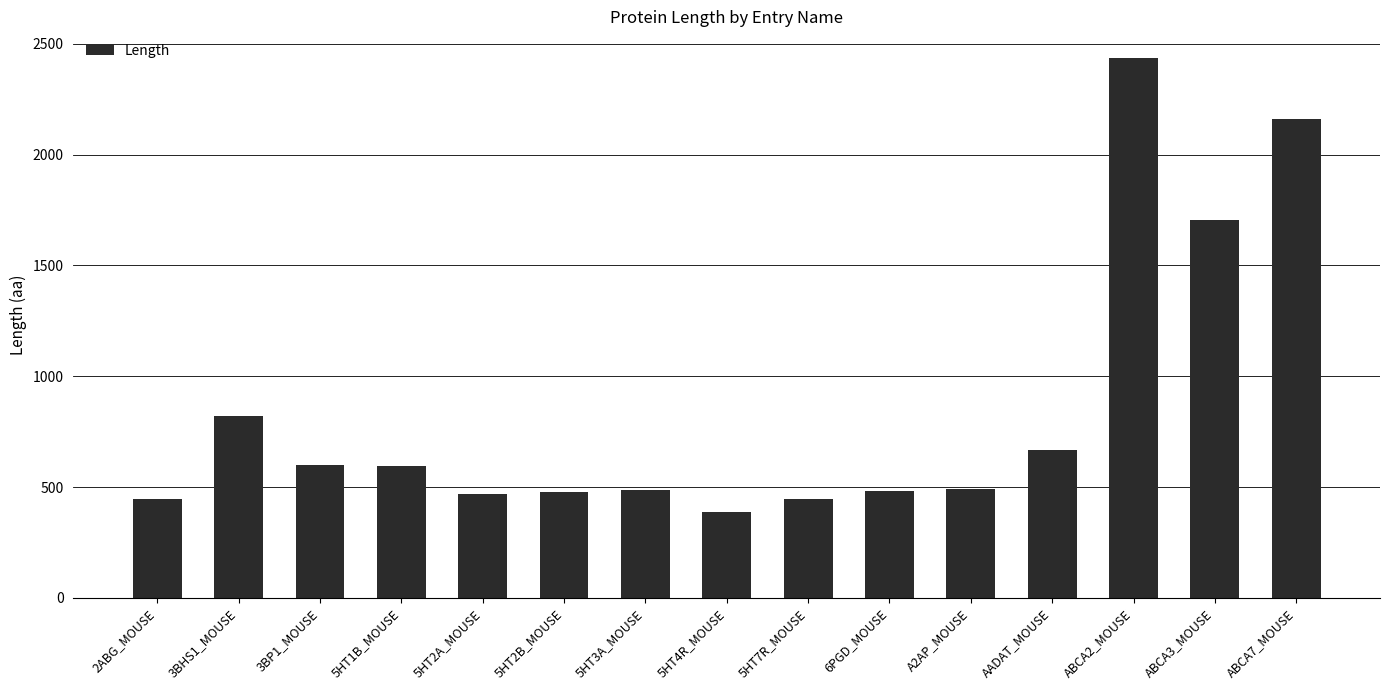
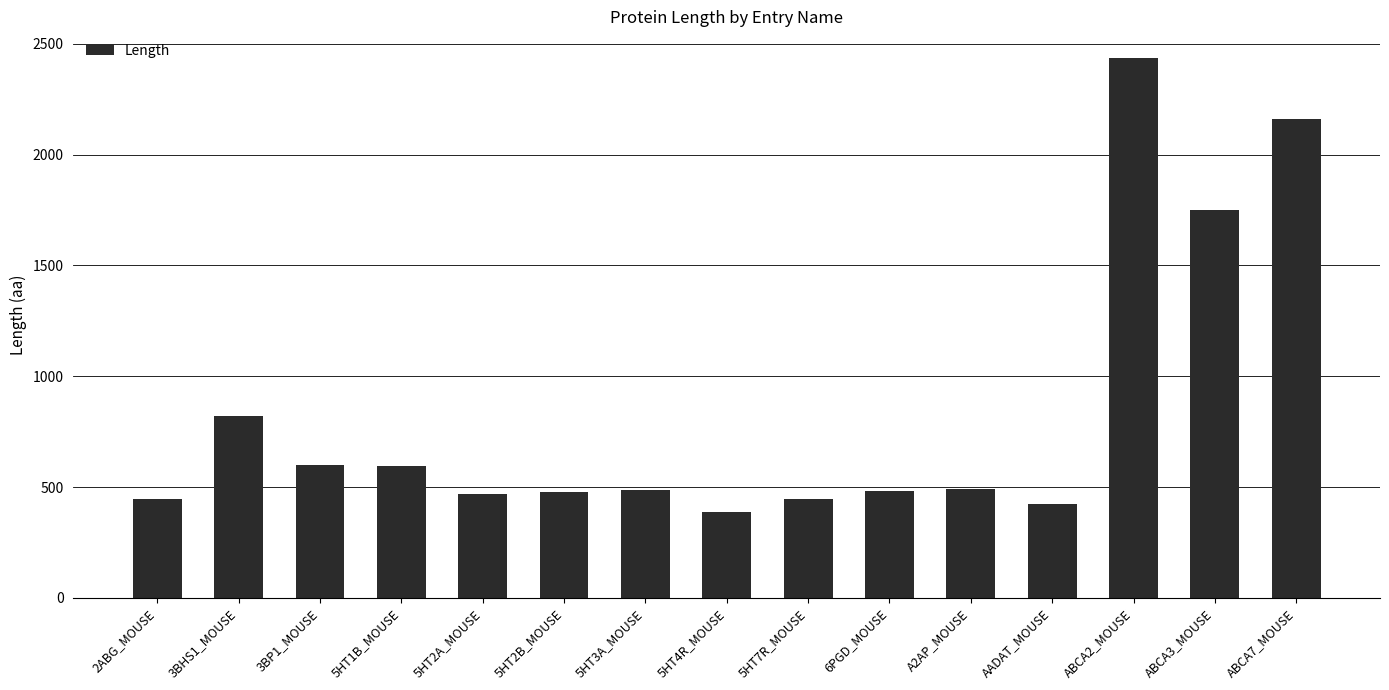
  {
    "2ABG_MOUSE": 450,
    "3BHS1_MOUSE": 820,
    "3BP1_MOUSE": 600,
    "5HT1B_MOUSE": 590,
    "5HT2A_MOUSE": 470,
    "5HT2B_MOUSE": 480,
    "5HT3A_MOUSE": 490,
    "5HT4R_MOUSE": 390,
    "5HT7R_MOUSE": 450,
    "6PGD_MOUSE": 480,
    "A2AP_MOUSE": 490,
-   "AADAT_MOUSE": 670,
+   "AADAT_MOUSE": 430,
    "ABCA2_MOUSE": 2430,
-   "ABCA3_MOUSE": 1700,
+   "ABCA3_MOUSE": 1750,
    "ABCA7_MOUSE": 2160
  }
